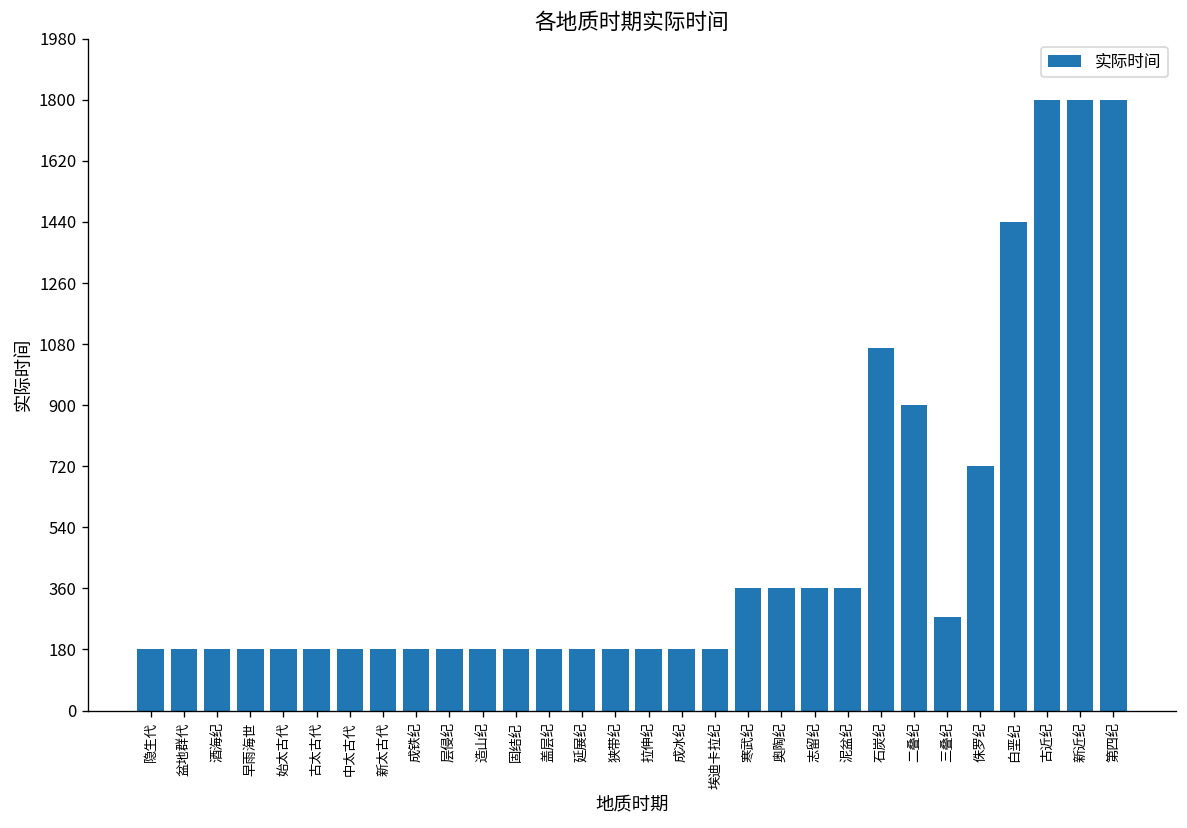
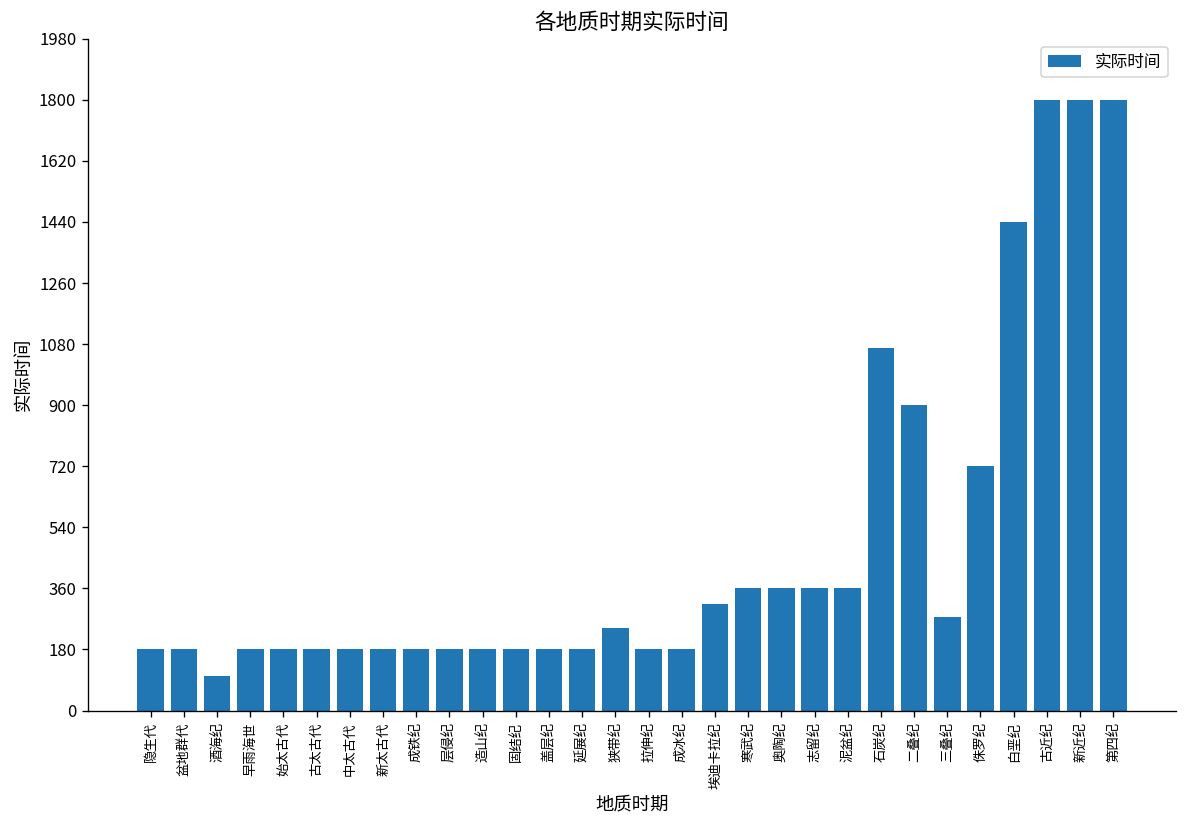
  {
    "隐生代": 180,
    "盆地群代": 180,
-   "酒海纪": 180,
+   "酒海纪": 100,
    "早雨海世": 180,
    "始太古代": 180,
    "古太古代": 180,
    "中太古代": 180,
    "新太古代": 180,
    "成铁纪": 180,
    "层侵纪": 180,
    "造山纪": 180,
    "固结纪": 180,
    "盖层纪": 180,
    "延展纪": 180,
-   "狭带纪": 180,
+   "狭带纪": 240,
    "拉伸纪": 180,
    "成冰纪": 180,
-   "埃迪卡拉纪": 180,
+   "埃迪卡拉纪": 320,
    "寒武纪": 360,
    "奥陶纪": 360,
    "志留纪": 360,
    "泥盆纪": 360,
    "石炭纪": 1070,
    "二叠纪": 900,
    "三叠纪": 280,
    "侏罗纪": 720,
    "白垩纪": 1440,
    "古近纪": 1800,
    "新近纪": 1800,
    "第四纪": 1800
  }
